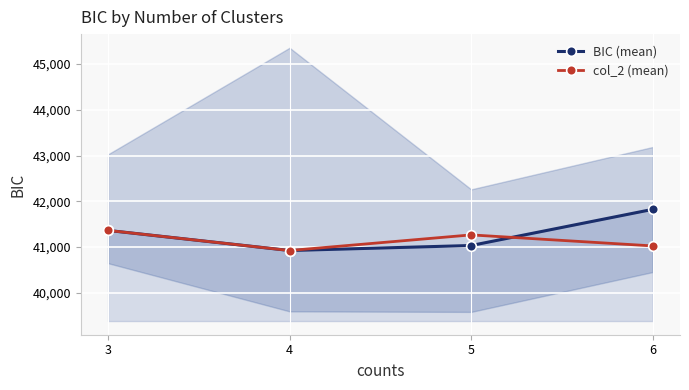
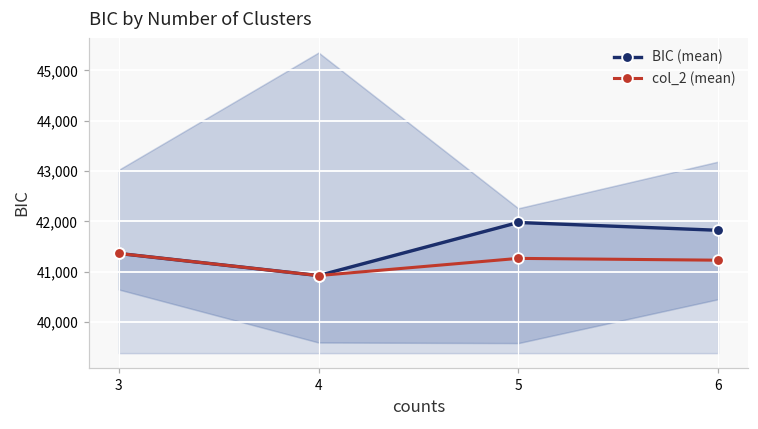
  {
    "BIC (mean)": {
-     "5": "41,000",
+     "5": "42,000",
      "6": "41,800"
    },
    "col_2 (mean)": {
      "5": "41,300",
-     "6": "41,000"
+     "6": "41,200"
    }
  }
